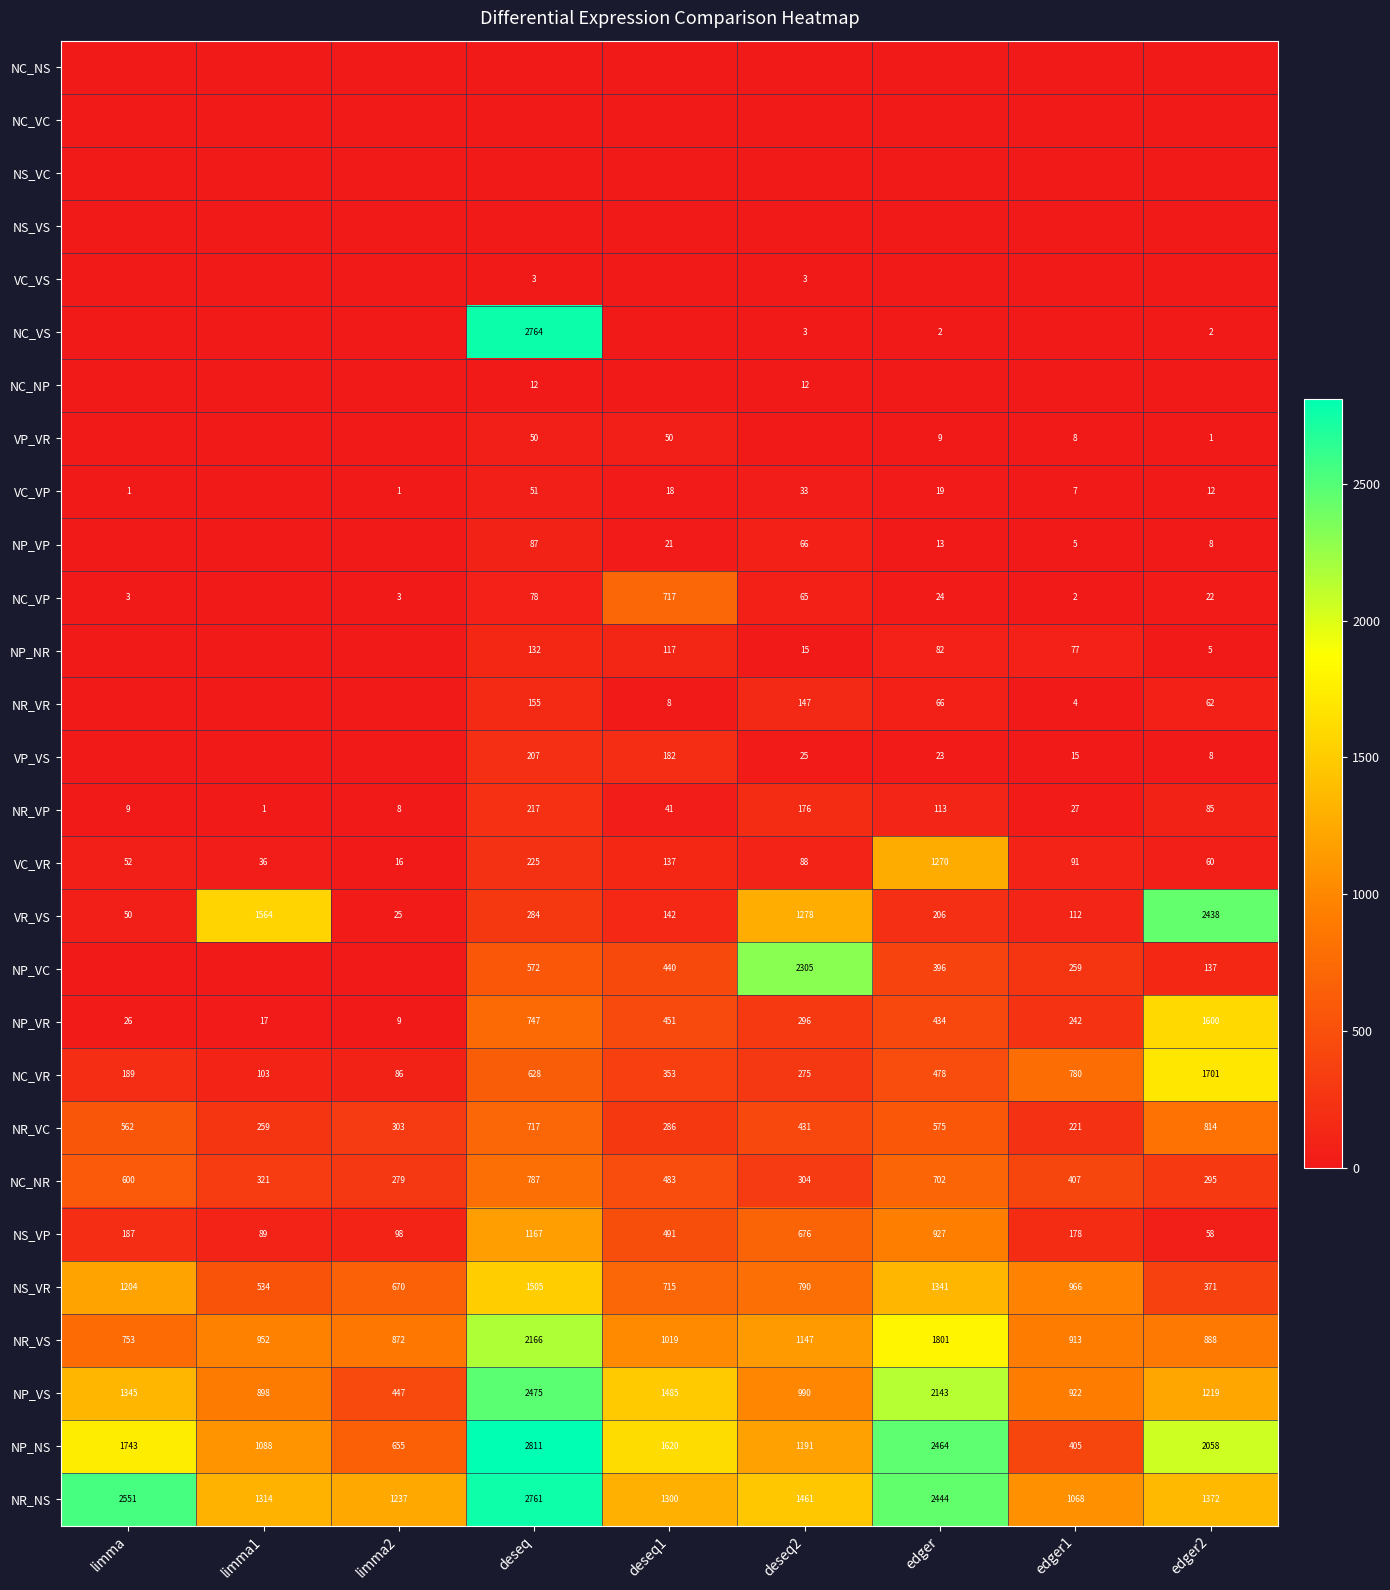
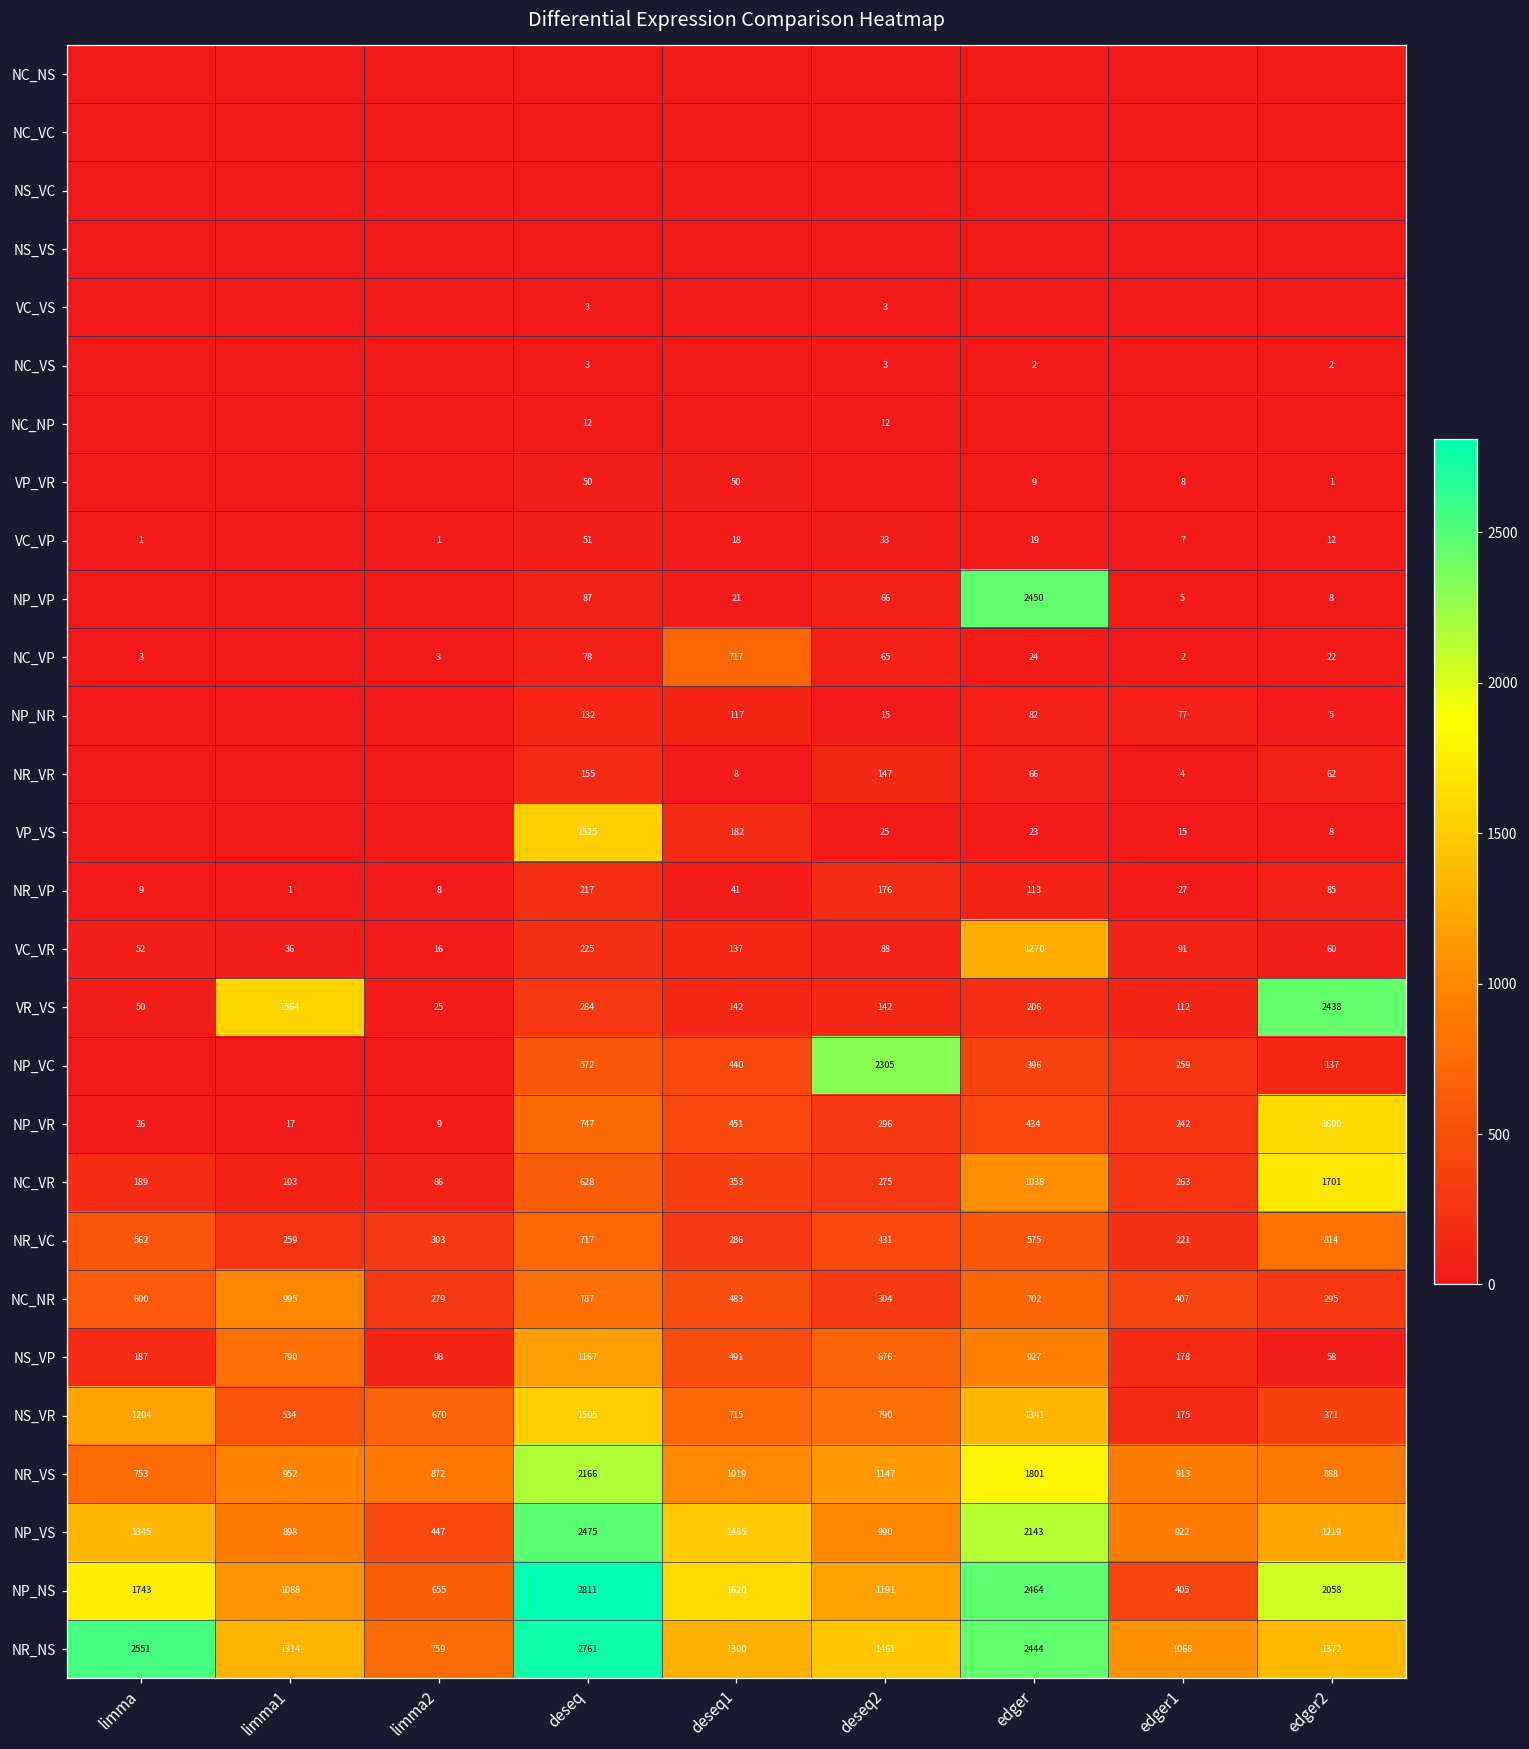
  {
    "VC_VS": {
      "deseq": 3,
      "deseq2": 3
    },
    "NC_VS": {
-     "deseq": 2764,
+     "deseq": 3,
      "deseq2": 3,
      "edger": 2,
      "edger2": 2
    },
    "NC_NP": {
      "deseq": 12,
      "deseq2": 12
    },
    "VP_VR": {
      "deseq": 50,
      "deseq1": 50,
      "edger": 9,
      "edger1": 8,
      "edger2": 1
    },
    "VC_VP": {
      "limma": 1,
      "limma2": 1,
      "deseq": 51,
      "deseq1": 18,
      "deseq2": 33,
      "edger": 19,
      "edger1": 7,
      "edger2": 12
    },
    "NP_VP": {
      "deseq": 87,
      "deseq1": 21,
      "deseq2": 66,
-     "edger": 13,
+     "edger": 2450,
      "edger1": 5,
      "edger2": 8
    },
    "NC_VP": {
      "limma": 3,
      "limma2": 3,
      "deseq": 78,
      "deseq1": 717,
      "deseq2": 65,
      "edger": 24,
      "edger1": 2,
      "edger2": 22
    },
    "NP_NR": {
      "deseq": 132,
      "deseq1": 117,
      "deseq2": 15,
      "edger": 82,
      "edger1": 77,
      "edger2": 5
    },
    "NR_VR": {
      "deseq": 155,
      "deseq1": 8,
      "deseq2": 147,
      "edger": 66,
      "edger1": 4,
      "edger2": 62
    },
    "VP_VS": {
-     "deseq": 207,
+     "deseq": 1525,
      "deseq1": 182,
      "deseq2": 25,
      "edger": 23,
      "edger1": 15,
      "edger2": 8
    },
    "NR_VP": {
      "limma": 9,
      "limma1": 1,
      "limma2": 8,
      "deseq": 217,
      "deseq1": 41,
      "deseq2": 176,
      "edger": 113,
      "edger1": 27,
      "edger2": 85
    },
    "VC_VR": {
      "limma": 52,
      "limma1": 36,
      "limma2": 16,
      "deseq": 225,
      "deseq1": 137,
      "deseq2": 88,
      "edger": 1270,
      "edger1": 91,
      "edger2": 60
    },
    "VR_VS": {
      "limma": 50,
      "limma1": 1564,
      "limma2": 25,
      "deseq": 284,
      "deseq1": 142,
-     "deseq2": 1278,
+     "deseq2": 142,
      "edger": 206,
      "edger1": 112,
      "edger2": 2438
    },
    "NP_VC": {
      "deseq": 572,
      "deseq1": 440,
      "deseq2": 2305,
      "edger": 396,
      "edger1": 259,
      "edger2": 137
    },
    "NP_VR": {
      "limma": 26,
      "limma1": 17,
      "limma2": 9,
      "deseq": 747,
      "deseq1": 451,
      "deseq2": 296,
      "edger": 434,
      "edger1": 242,
      "edger2": 1600
    },
    "NC_VR": {
      "limma": 189,
      "limma1": 103,
      "limma2": 86,
      "deseq": 628,
      "deseq1": 353,
      "deseq2": 275,
-     "edger": 478,
-     "edger1": 780,
+     "edger": 1038,
+     "edger1": 263,
      "edger2": 1701
    },
    "NR_VC": {
      "limma": 562,
      "limma1": 259,
      "limma2": 303,
      "deseq": 717,
      "deseq1": 286,
      "deseq2": 431,
      "edger": 575,
      "edger1": 221,
      "edger2": 814
    },
    "NC_NR": {
      "limma": 600,
-     "limma1": 321,
+     "limma1": 995,
      "limma2": 279,
      "deseq": 787,
      "deseq1": 483,
      "deseq2": 304,
      "edger": 702,
      "edger1": 407,
      "edger2": 295
    },
    "NS_VP": {
      "limma": 187,
-     "limma1": 89,
+     "limma1": 790,
      "limma2": 98,
      "deseq": 1167,
      "deseq1": 491,
      "deseq2": 676,
      "edger": 927,
      "edger1": 178,
      "edger2": 58
    },
    "NS_VR": {
      "limma": 1204,
      "limma1": 534,
      "limma2": 670,
      "deseq": 1505,
      "deseq1": 715,
      "deseq2": 790,
      "edger": 1341,
-     "edger1": 966,
+     "edger1": 175,
      "edger2": 371
    },
    "NR_VS": {
      "limma": 753,
      "limma1": 952,
      "limma2": 872,
      "deseq": 2166,
      "deseq1": 1019,
      "deseq2": 1147,
      "edger": 1801,
      "edger1": 913,
      "edger2": 888
    },
    "NP_VS": {
      "limma": 1345,
      "limma1": 898,
      "limma2": 447,
      "deseq": 2475,
      "deseq1": 1485,
      "deseq2": 990,
      "edger": 2143,
      "edger1": 922,
      "edger2": 1219
    },
    "NP_NS": {
      "limma": 1743,
      "limma1": 1088,
      "limma2": 655,
      "deseq": 2811,
      "deseq1": 1620,
      "deseq2": 1191,
      "edger": 2464,
      "edger1": 405,
      "edger2": 2058
    },
    "NR_NS": {
      "limma": 2551,
      "limma1": 1314,
-     "limma2": 1237,
+     "limma2": 759,
      "deseq": 2761,
      "deseq1": 1300,
      "deseq2": 1461,
      "edger": 2444,
      "edger1": 1068,
      "edger2": 1372
    }
  }
